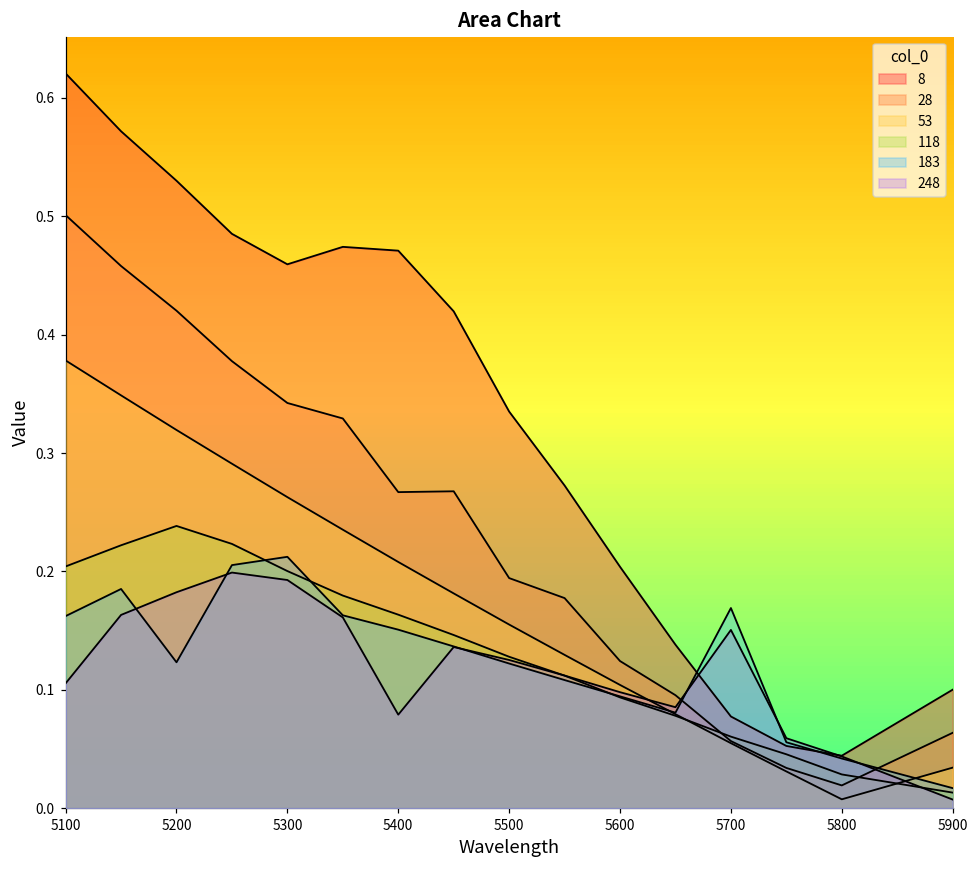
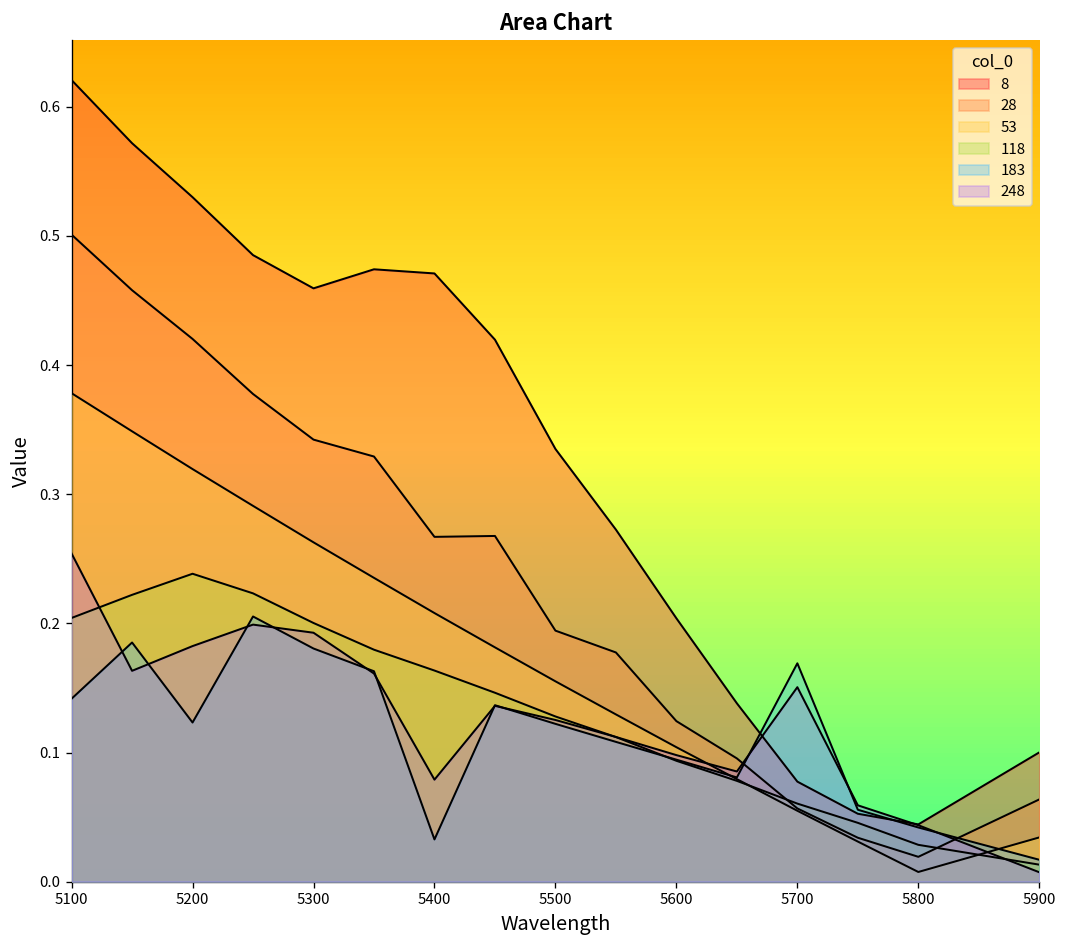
  {
    "183": {
-     "5100": 0.162,
+     "5100": 0.142,
      "5200": 0.123,
-     "5300": 0.212,
-     "5400": 0.151,
+     "5300": 0.181,
+     "5400": 0.033,
      "5500": 0.122,
      "5700": 0.169,
      "5900": 0.017
    },
    "248": {
-     "5100": 0.105,
+     "5100": 0.254,
      "5200": 0.182,
      "5300": 0.193,
      "5400": 0.079,
      "5500": 0.125,
      "5600": 0.098,
      "5700": 0.151,
      "5900": 0.007
    }
  }
